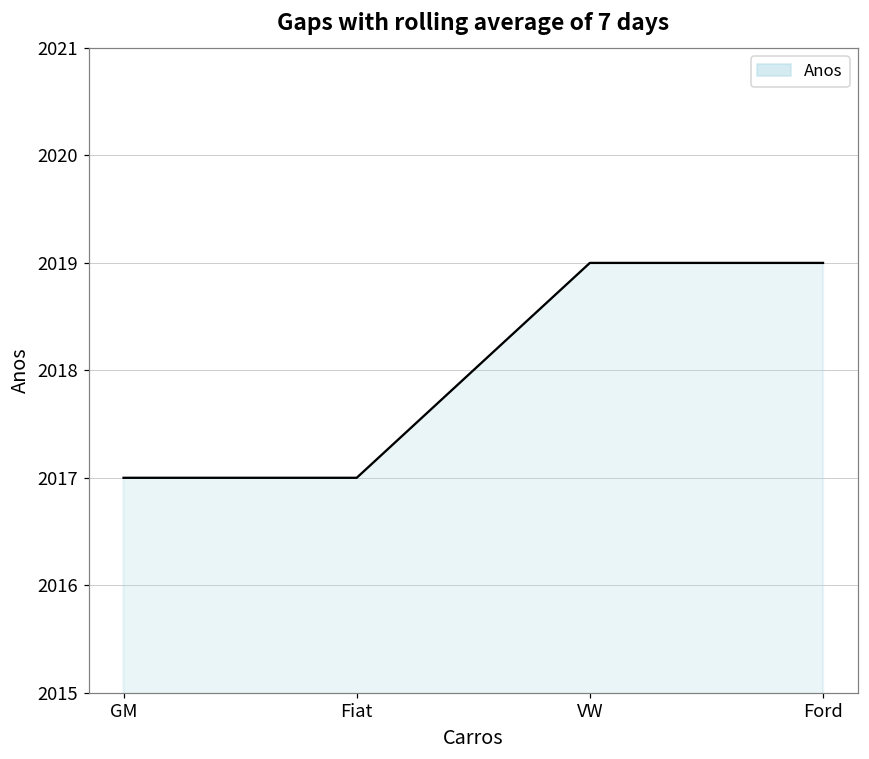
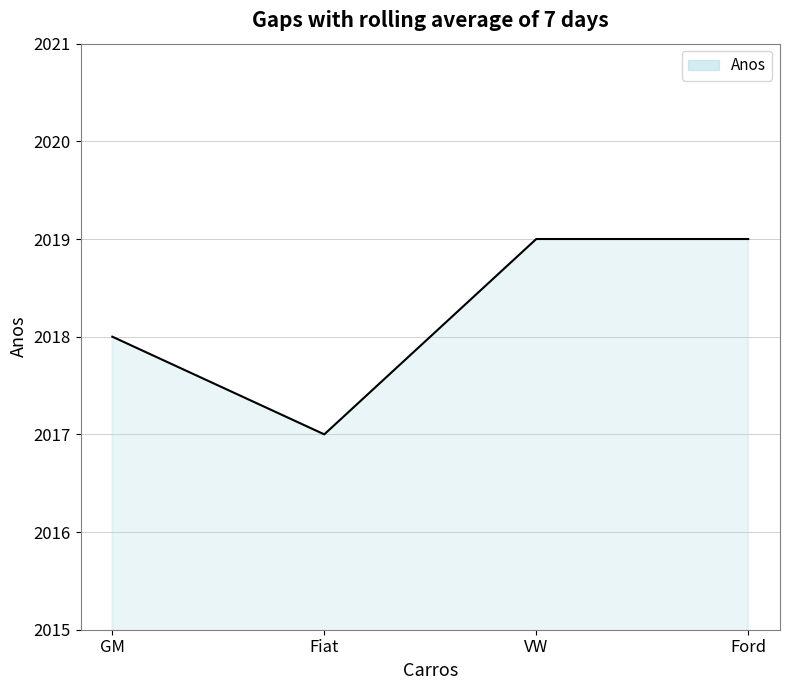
  {
-   "GM": 2017,
+   "GM": 2018,
    "Fiat": 2017,
    "VW": 2019,
    "Ford": 2019
  }
